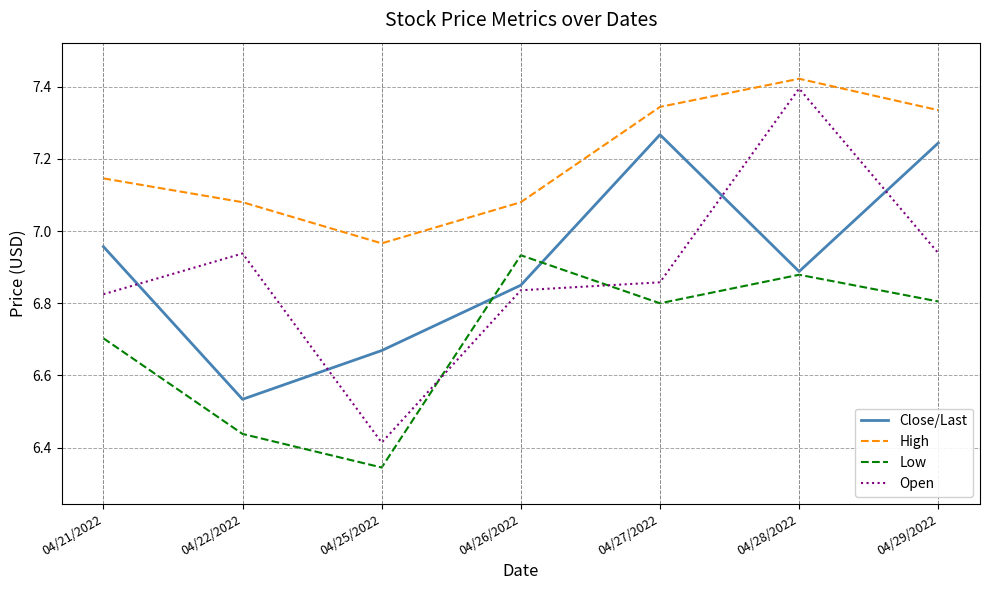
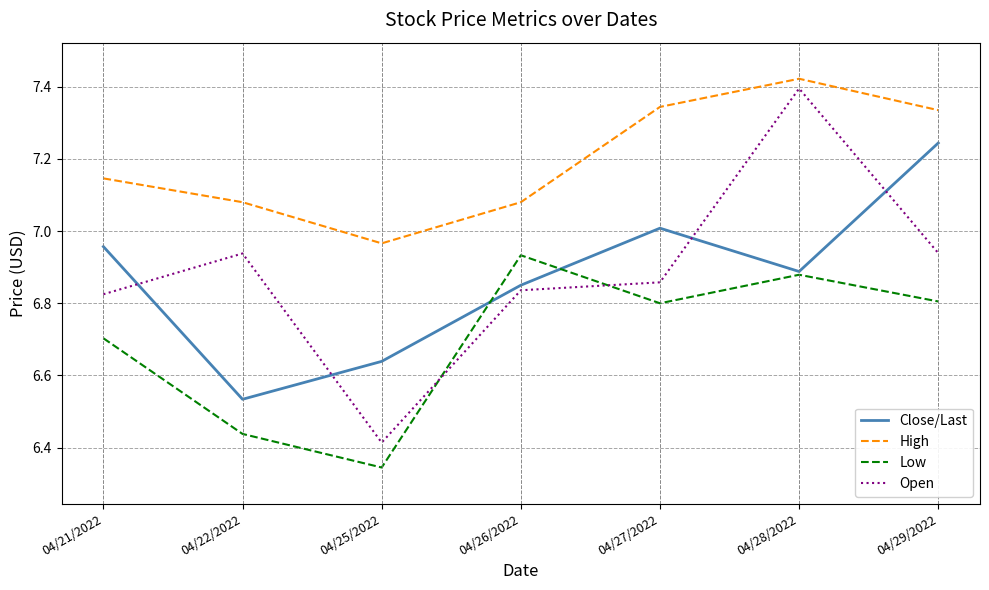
  {
    "Close/Last": {
      "04/21/2022": 6.96,
      "04/22/2022": 6.53,
-     "04/25/2022": 6.67,
+     "04/25/2022": 6.64,
      "04/26/2022": 6.85,
-     "04/27/2022": 7.27,
+     "04/27/2022": 7.01,
      "04/28/2022": 6.89,
      "04/29/2022": 7.24
    },
    "High": {
      "04/21/2022": 7.15,
      "04/22/2022": 7.08,
      "04/25/2022": 6.97,
      "04/26/2022": 7.08,
      "04/27/2022": 7.34,
      "04/28/2022": 7.42,
      "04/29/2022": 7.34
    },
    "Low": {
      "04/21/2022": 6.70,
      "04/22/2022": 6.44,
      "04/25/2022": 6.35,
      "04/26/2022": 6.93,
      "04/27/2022": 6.80,
      "04/28/2022": 6.88,
      "04/29/2022": 6.81
    },
    "Open": {
      "04/21/2022": 6.83,
      "04/22/2022": 6.94,
      "04/25/2022": 6.41,
      "04/26/2022": 6.84,
      "04/27/2022": 6.86,
      "04/28/2022": 7.40,
      "04/29/2022": 6.94
    }
  }
